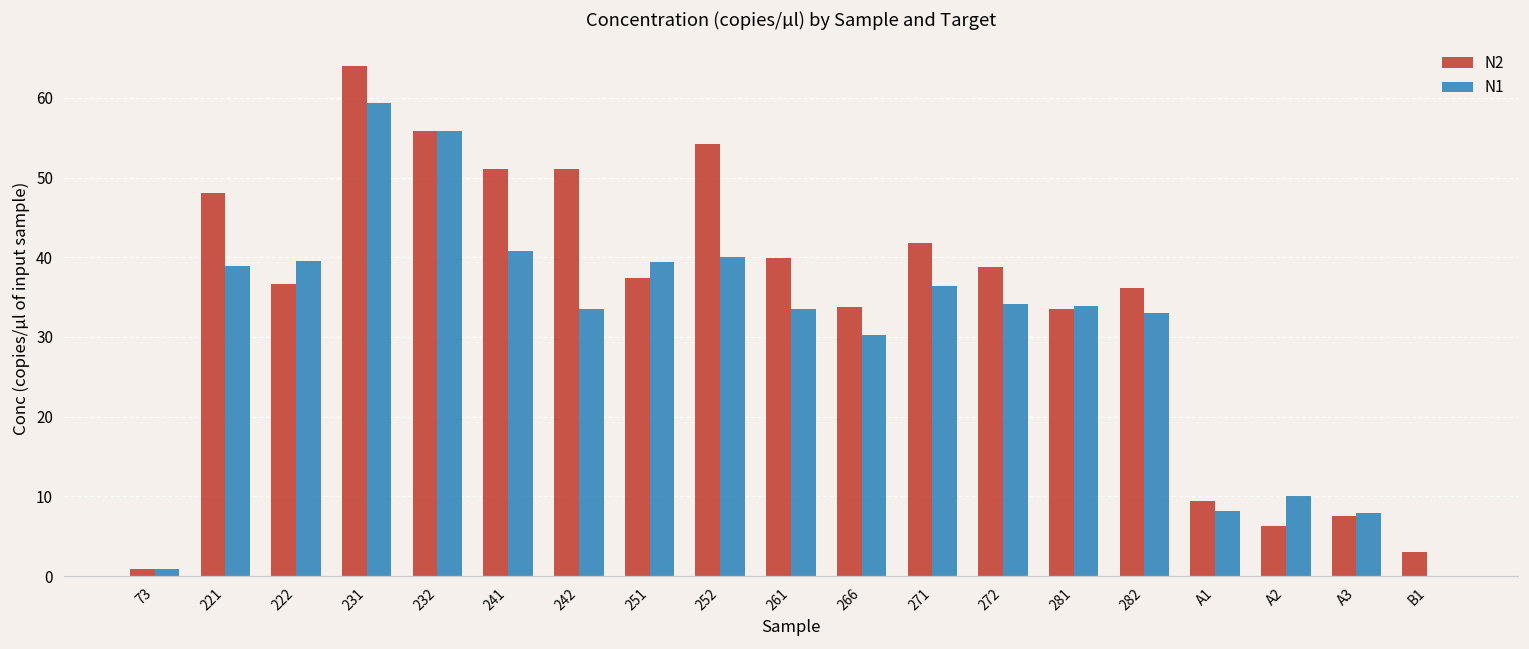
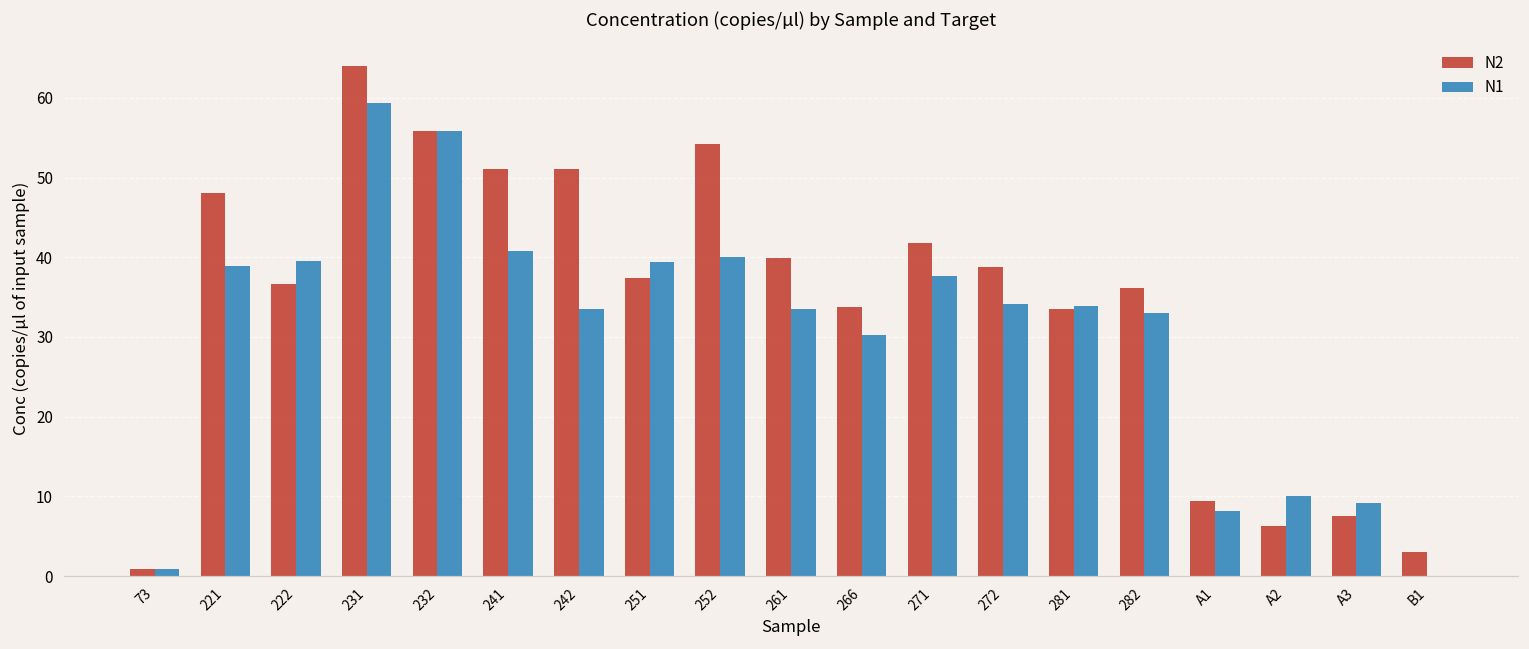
  {
    "N2": {
      "73": 1,
      "221": 48,
      "222": 37,
      "231": 64,
      "232": 56,
      "241": 51,
      "242": 51,
      "251": 37,
      "252": 54,
      "261": 40,
      "266": 34,
      "271": 42,
      "272": 39,
      "281": 34,
      "282": 36,
      "A1": 9,
      "A2": 6,
      "A3": 8,
      "B1": 3
    },
    "N1": {
      "73": 1,
      "221": 39,
      "222": 39,
      "231": 59,
      "232": 56,
      "241": 41,
      "242": 34,
      "251": 39,
      "252": 40,
      "261": 34,
      "266": 30,
-     "271": 36,
+     "271": 38,
      "272": 34,
      "281": 34,
      "282": 33,
      "A1": 8,
      "A2": 10,
-     "A3": 8,
+     "A3": 9,
      "B1": 0
    }
  }
